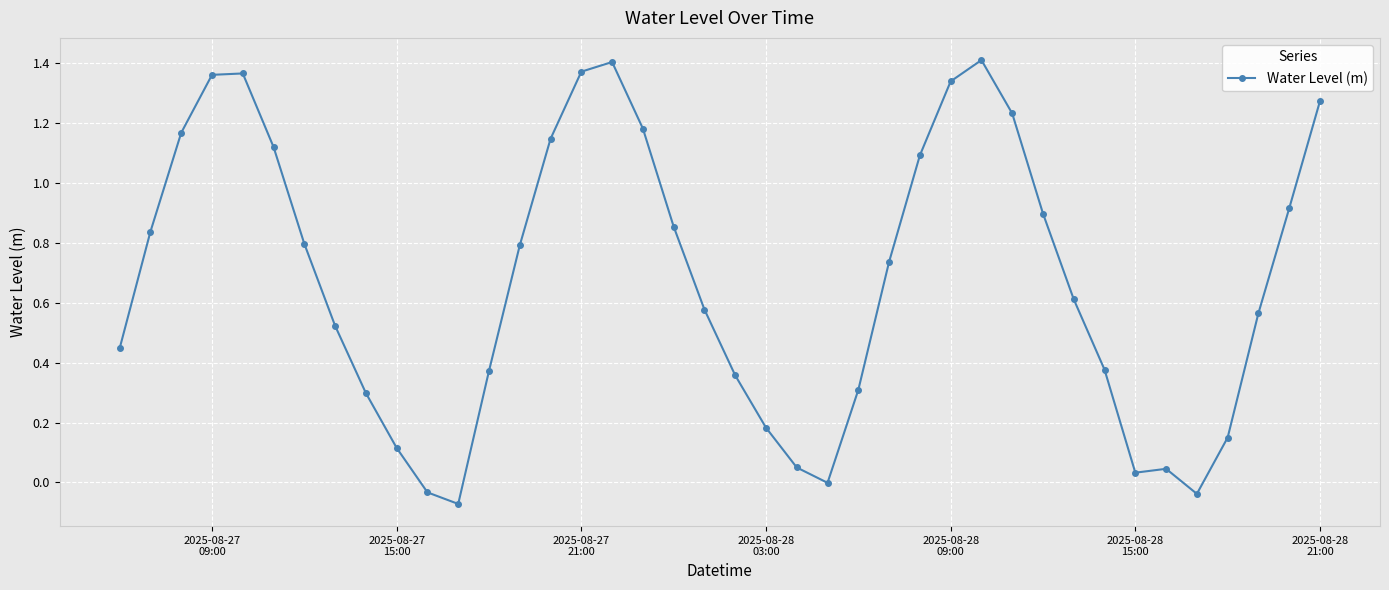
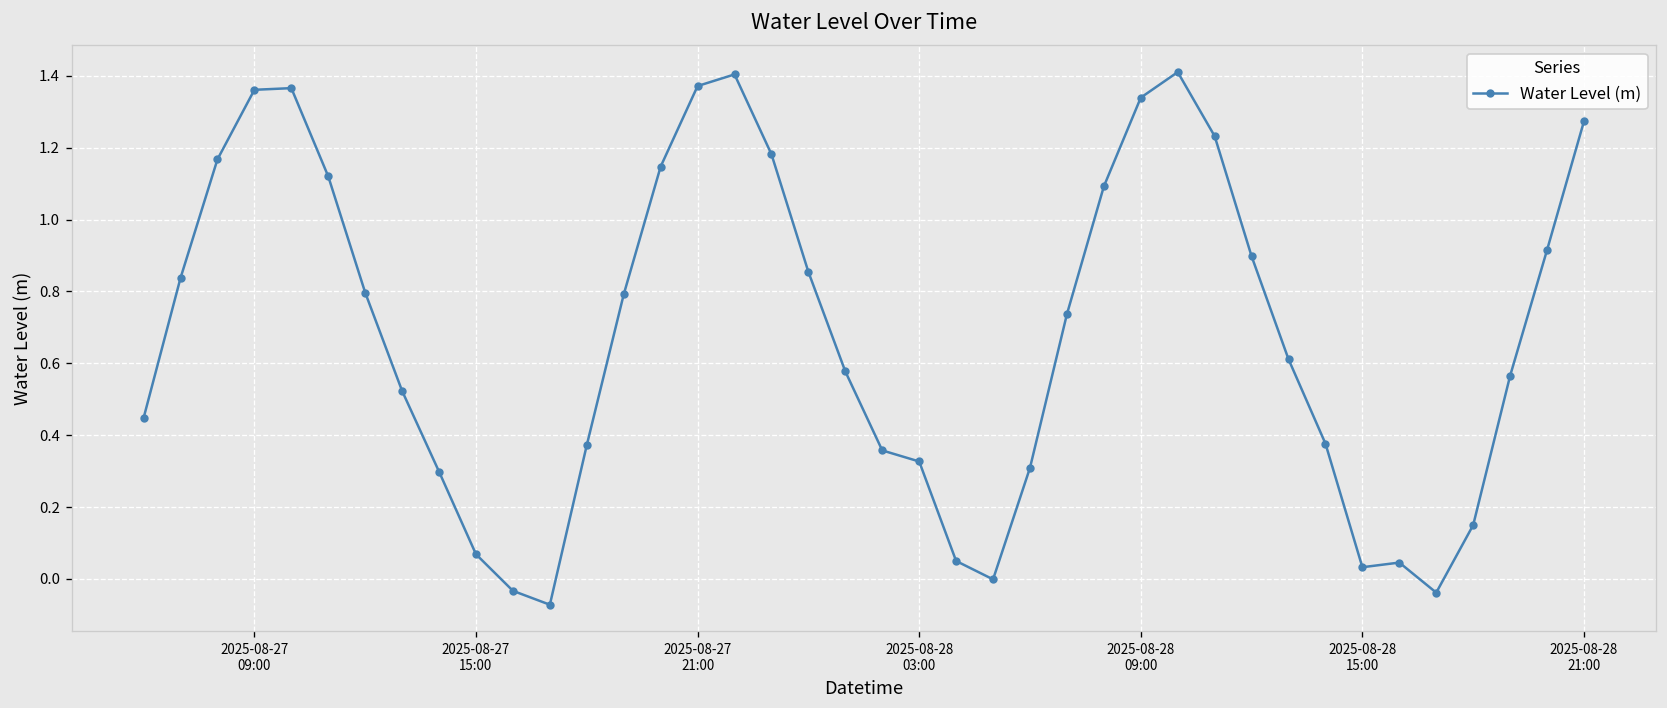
  {
    "2025-08-27 09:00": 1.36,
-   "2025-08-27 15:00": 0.12,
+   "2025-08-27 15:00": 0.07,
    "2025-08-27 21:00": 1.37,
-   "2025-08-28 03:00": 0.18,
+   "2025-08-28 03:00": 0.33,
    "2025-08-28 09:00": 1.34,
    "2025-08-28 15:00": 0.03,
    "2025-08-28 21:00": 1.27
  }
